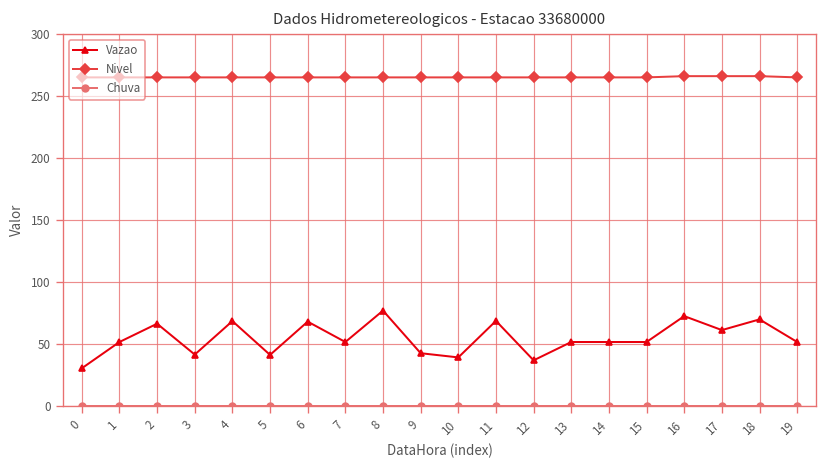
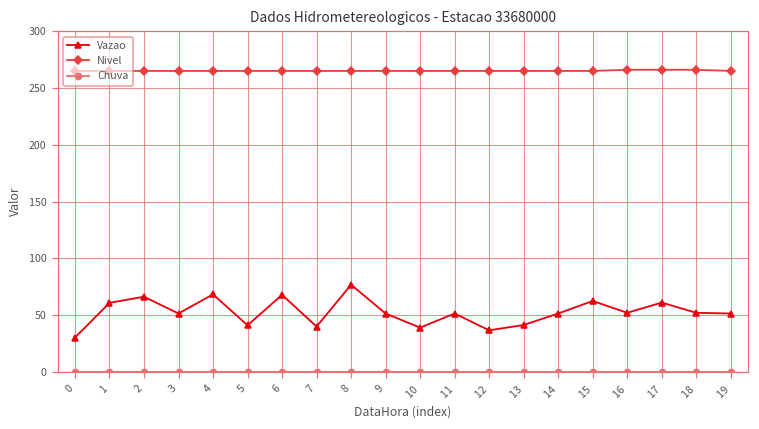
  {
    "Vazao": {
      "0": 30,
-     "1": 52,
+     "1": 61,
      "2": 66,
-     "3": 41,
+     "3": 52,
      "4": 68,
      "5": 41,
      "6": 68,
-     "7": 52,
+     "7": 40,
      "8": 77,
-     "9": 43,
+     "9": 52,
      "10": 39,
-     "11": 69,
+     "11": 52,
      "12": 37,
-     "13": 52,
+     "13": 41,
      "14": 52,
-     "15": 52,
-     "16": 72,
+     "15": 63,
+     "16": 52,
      "17": 61,
-     "18": 70,
+     "18": 52,
      "19": 52
    },
    "Nivel": {
      "2": 265,
      "3": 265,
      "4": 265,
      "5": 265,
      "6": 265,
      "7": 265,
      "8": 265,
      "9": 265,
      "10": 265,
      "11": 265,
      "12": 265,
      "13": 265,
      "14": 265,
      "15": 265,
      "16": 266,
      "17": 266,
      "18": 266,
      "19": 265
    },
    "Chuva": {
      "0": 0,
      "1": 0,
      "2": 0,
      "3": 0,
      "4": 0,
      "5": 0,
      "6": 0,
      "7": 0,
      "8": 0,
      "9": 0,
      "10": 0,
      "11": 0,
      "12": 0,
      "13": 0,
      "14": 0,
      "15": 0,
      "16": 0,
      "17": 0,
      "18": 0,
      "19": 0
    }
  }
